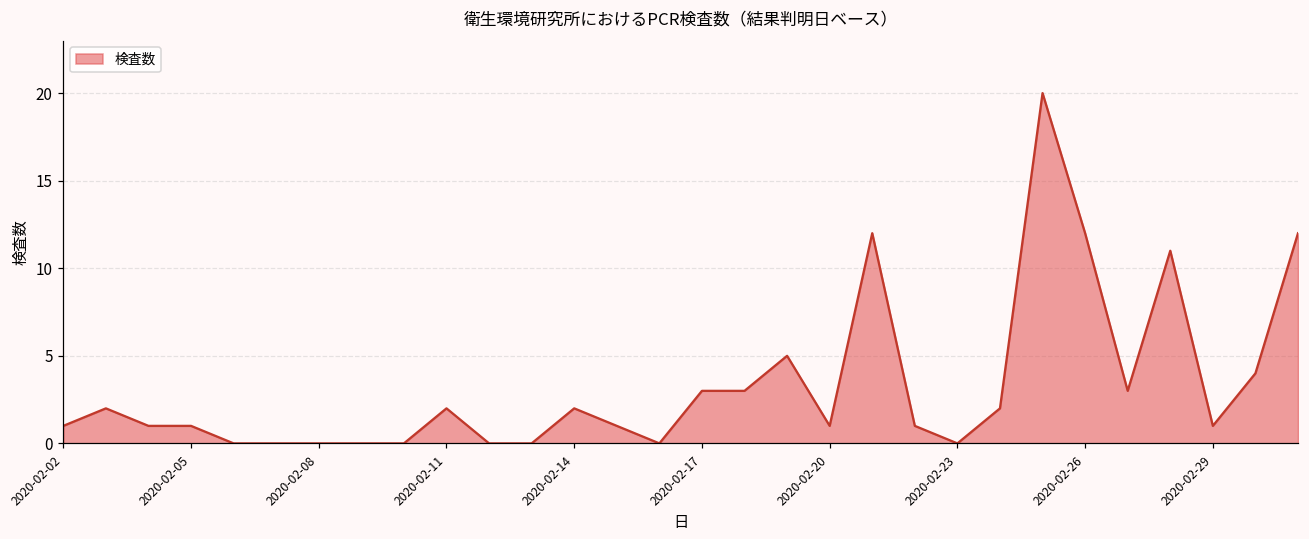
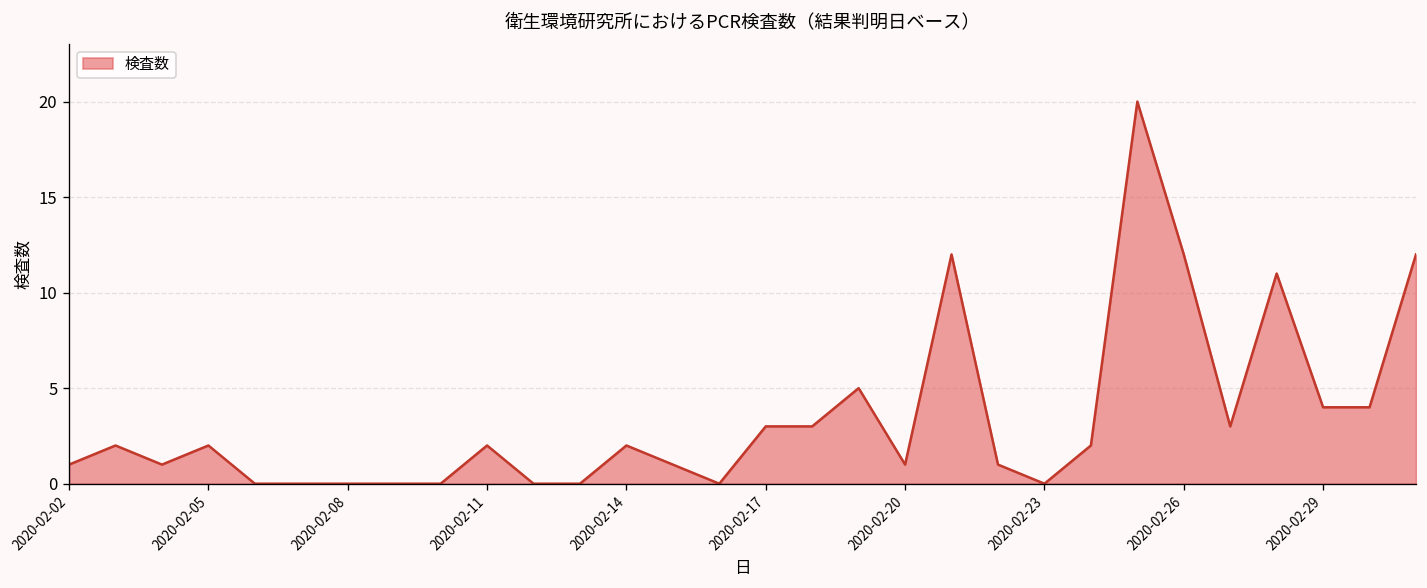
  {
    "2020-02-02": 1,
-   "2020-02-05": 1,
+   "2020-02-05": 2,
    "2020-02-08": 0,
    "2020-02-11": 2,
    "2020-02-14": 2,
    "2020-02-17": 3,
    "2020-02-20": 1,
    "2020-02-23": 0,
    "2020-02-26": 12,
-   "2020-02-29": 1
+   "2020-02-29": 4
  }
